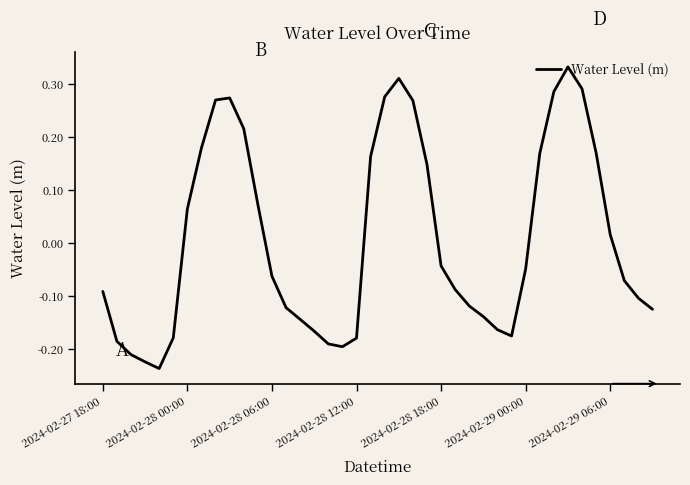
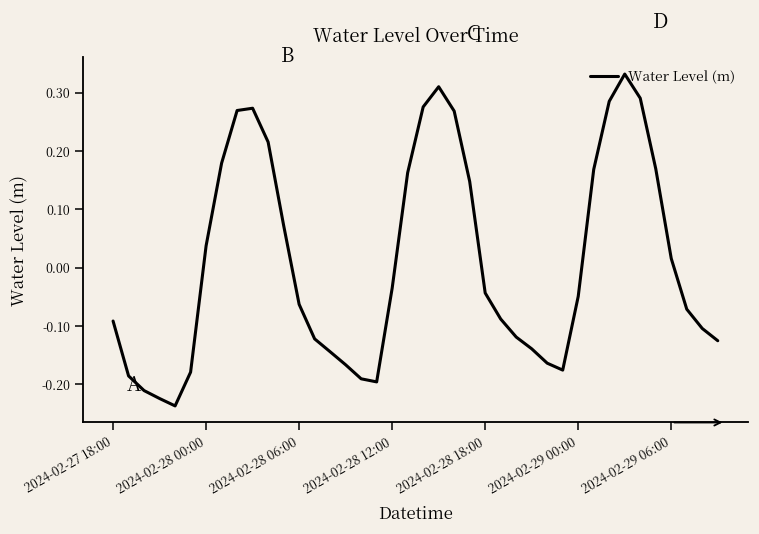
  {
    "2024-02-27 18:00": -0.09,
-   "2024-02-28 00:00": 0.06,
+   "2024-02-28 00:00": 0.04,
    "2024-02-28 06:00": -0.06,
-   "2024-02-28 12:00": -0.18,
+   "2024-02-28 12:00": -0.04,
    "2024-02-28 18:00": -0.04,
    "2024-02-29 00:00": -0.05,
    "2024-02-29 06:00": 0.02
  }
